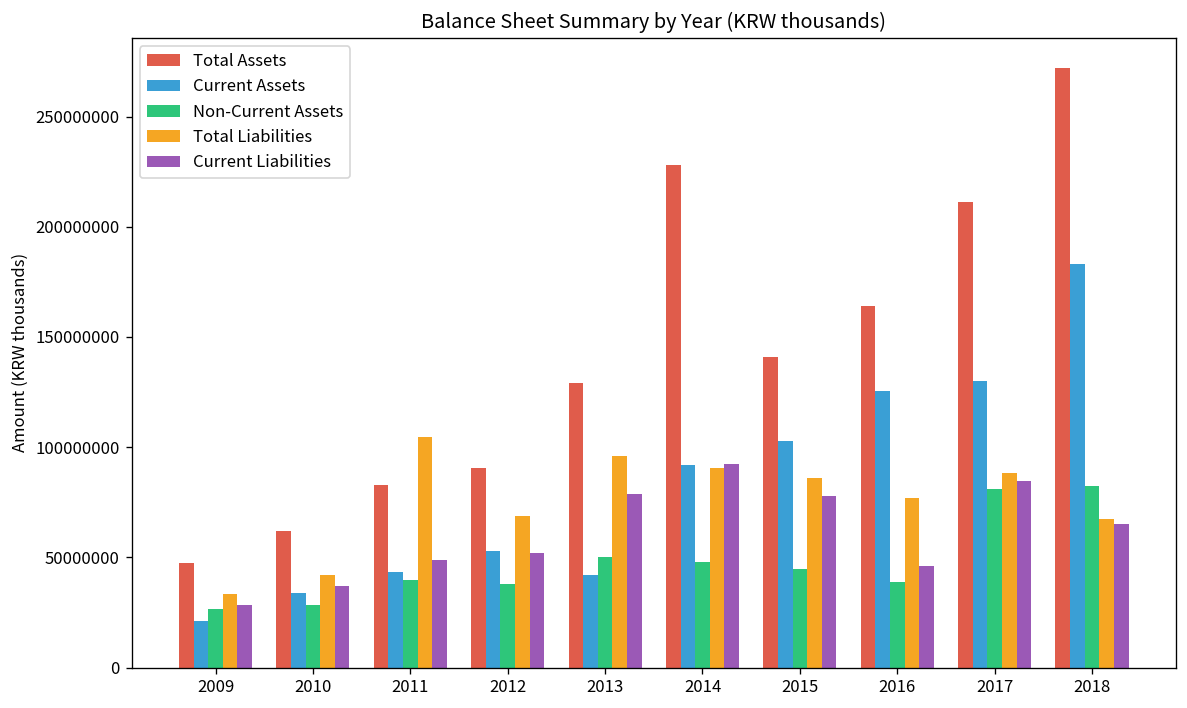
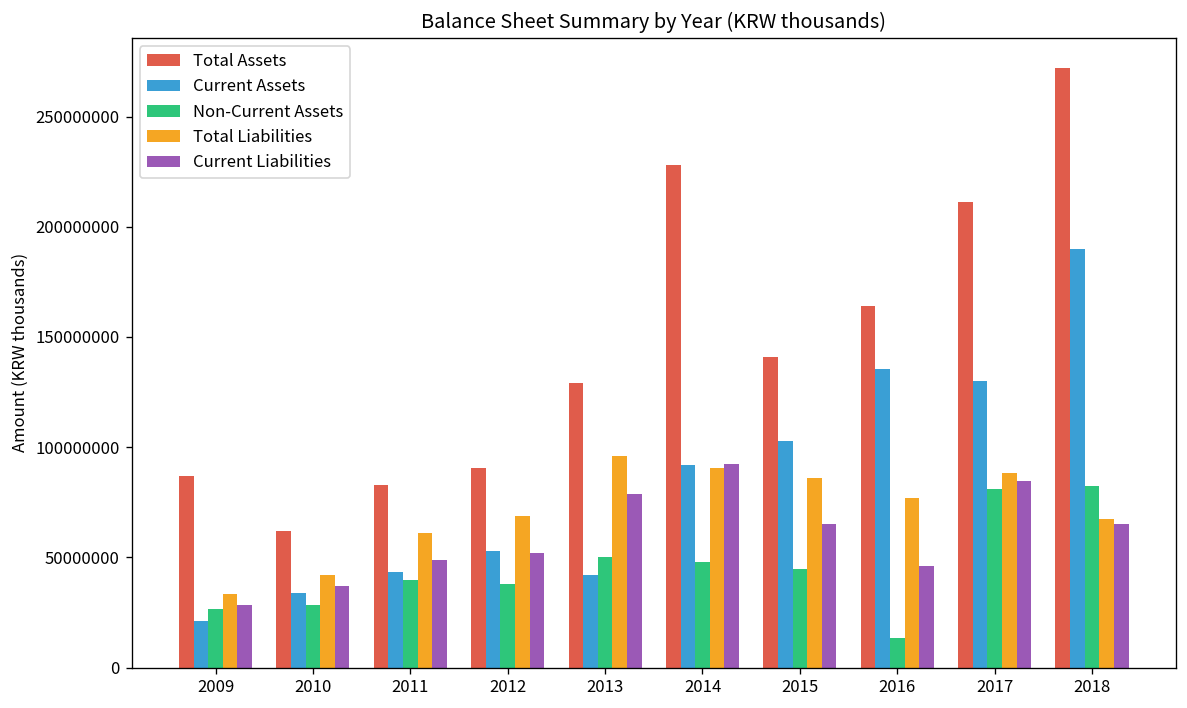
  {
    "Total Assets": {
-     "2009": 48000000,
+     "2009": 87000000,
      "2010": 62000000,
      "2011": 83000000,
      "2012": 91000000,
      "2013": 129000000,
      "2014": 228000000,
      "2015": 141000000,
      "2016": 164000000,
      "2017": 211000000,
      "2018": 272000000
    },
    "Current Assets": {
      "2009": 21000000,
      "2010": 34000000,
      "2011": 43000000,
      "2012": 53000000,
      "2013": 42000000,
      "2014": 92000000,
      "2015": 103000000,
-     "2016": 125000000,
+     "2016": 135000000,
      "2017": 130000000,
-     "2018": 183000000
+     "2018": 190000000
    },
    "Non-Current Assets": {
      "2009": 27000000,
      "2010": 28000000,
      "2011": 40000000,
      "2012": 38000000,
      "2013": 50000000,
      "2014": 48000000,
      "2015": 45000000,
-     "2016": 39000000,
+     "2016": 13000000,
      "2017": 81000000,
      "2018": 82000000
    },
    "Total Liabilities": {
      "2009": 33000000,
      "2010": 42000000,
-     "2011": 104000000,
+     "2011": 61000000,
      "2012": 69000000,
      "2013": 96000000,
      "2014": 90000000,
      "2015": 86000000,
      "2016": 77000000,
      "2017": 88000000,
      "2018": 67000000
    },
    "Current Liabilities": {
      "2009": 28000000,
      "2010": 37000000,
      "2011": 49000000,
      "2012": 52000000,
      "2013": 79000000,
      "2014": 92000000,
-     "2015": 78000000,
+     "2015": 65000000,
      "2016": 46000000,
      "2017": 84000000,
      "2018": 65000000
    }
  }
